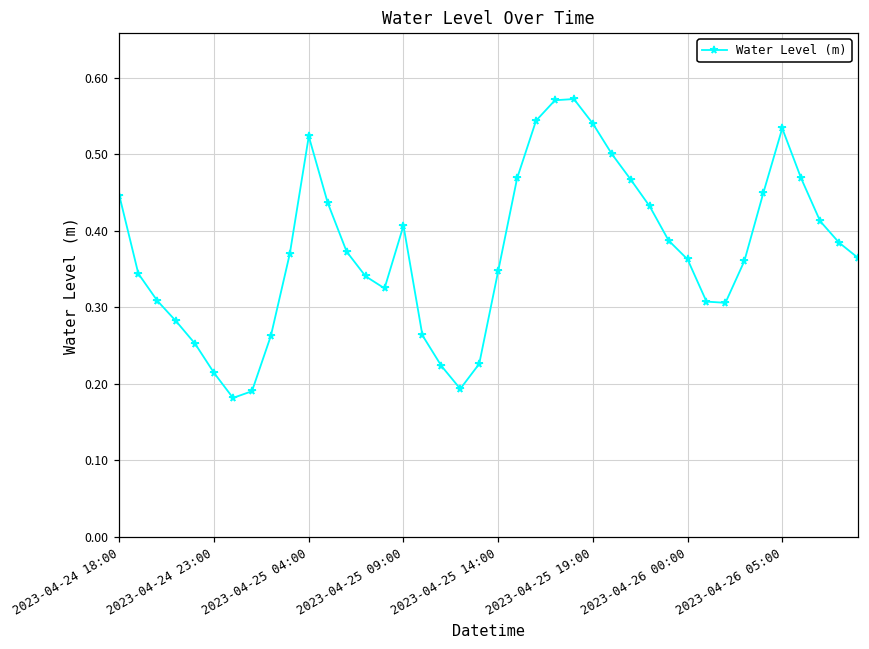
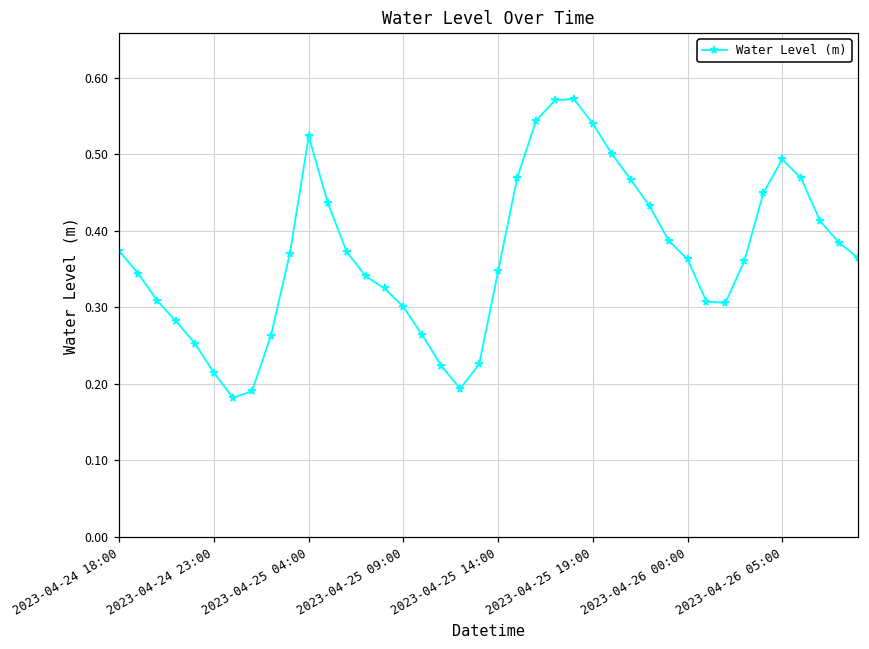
  {
-   "2023-04-24 18:00": 0.45,
+   "2023-04-24 18:00": 0.37,
    "2023-04-24 23:00": 0.21,
    "2023-04-25 04:00": 0.52,
-   "2023-04-25 09:00": 0.41,
+   "2023-04-25 09:00": 0.30,
    "2023-04-25 14:00": 0.35,
    "2023-04-25 19:00": 0.54,
    "2023-04-26 00:00": 0.36,
-   "2023-04-26 05:00": 0.53
+   "2023-04-26 05:00": 0.49
  }
